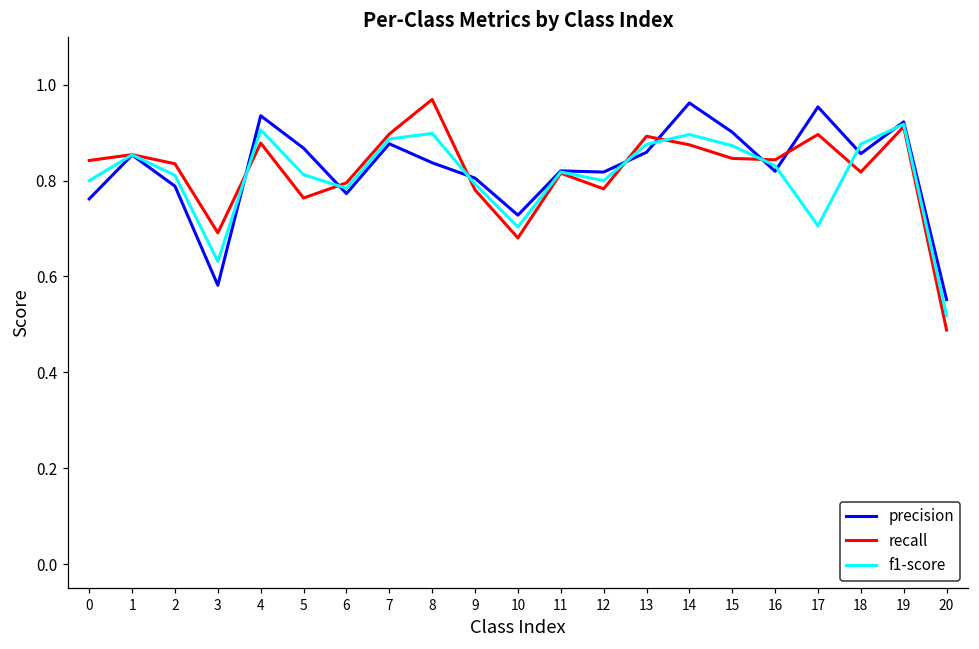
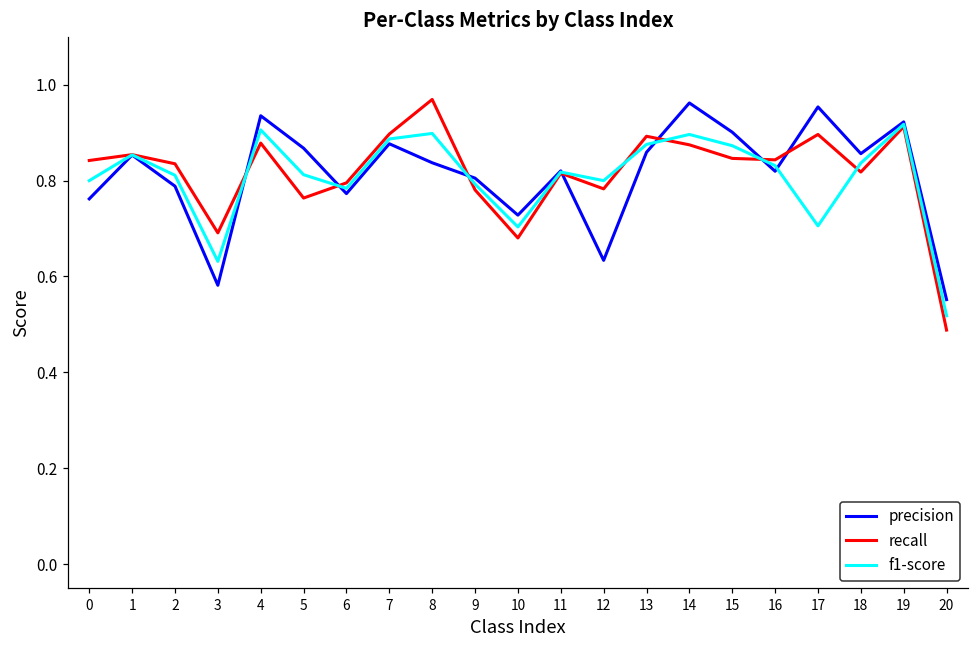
  {
    "precision": {
      "0": 0.76,
      "2": 0.79,
      "3": 0.58,
      "4": 0.94,
      "5": 0.87,
      "6": 0.77,
      "7": 0.88,
      "8": 0.84,
      "9": 0.81,
      "10": 0.73,
-     "12": 0.82,
+     "12": 0.63,
      "13": 0.86,
      "14": 0.96,
      "15": 0.90,
      "16": 0.82,
      "17": 0.95,
      "18": 0.86,
      "20": 0.55
    },
    "recall": {
      "0": 0.84,
      "2": 0.83,
      "3": 0.69,
      "4": 0.88,
      "5": 0.76,
      "6": 0.80,
      "7": 0.90,
      "8": 0.97,
      "9": 0.78,
      "10": 0.68,
      "12": 0.78,
      "13": 0.89,
      "14": 0.87,
      "15": 0.85,
      "16": 0.84,
      "17": 0.90,
      "18": 0.82,
      "20": 0.49
    },
    "f1-score": {
      "0": 0.80,
      "2": 0.81,
      "3": 0.63,
      "4": 0.91,
      "5": 0.81,
      "6": 0.78,
      "7": 0.89,
      "8": 0.90,
      "9": 0.79,
      "10": 0.70,
      "12": 0.80,
      "13": 0.88,
      "14": 0.90,
      "15": 0.87,
      "16": 0.83,
      "17": 0.71,
-     "18": 0.88,
+     "18": 0.84,
      "20": 0.52
    }
  }
